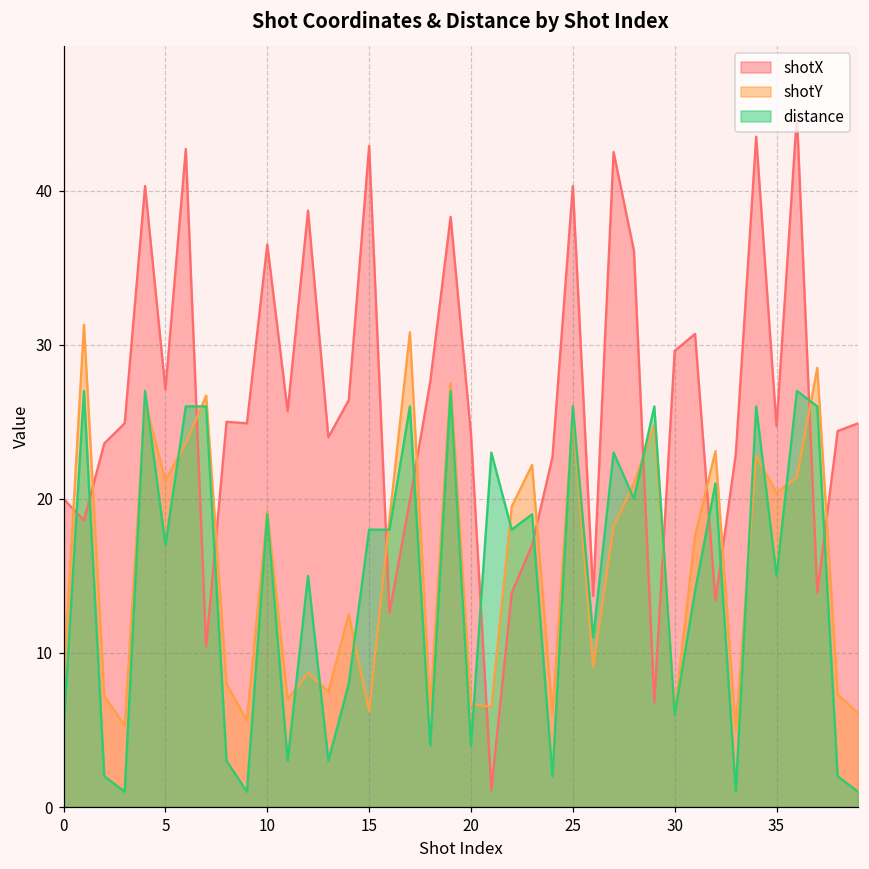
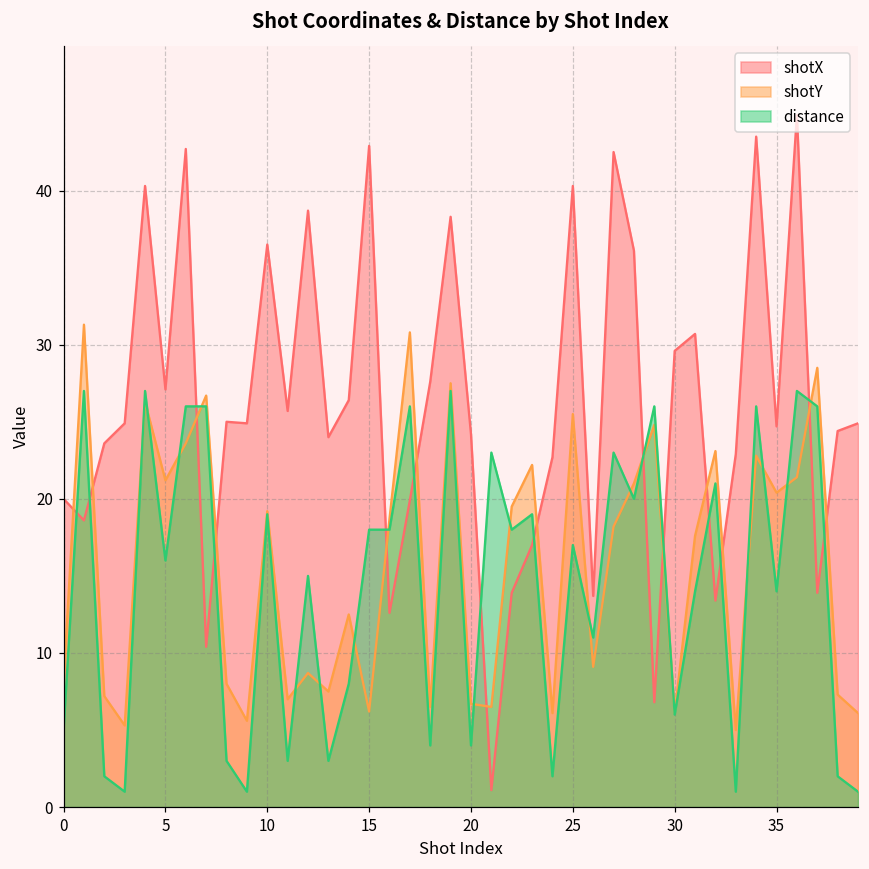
  {
    "distance": {
      "0": 5,
-     "5": 17,
+     "5": 16,
      "10": 19,
      "15": 18,
      "20": 4,
-     "25": 26,
-     "35": 15
+     "25": 17,
+     "35": 14
    }
  }
